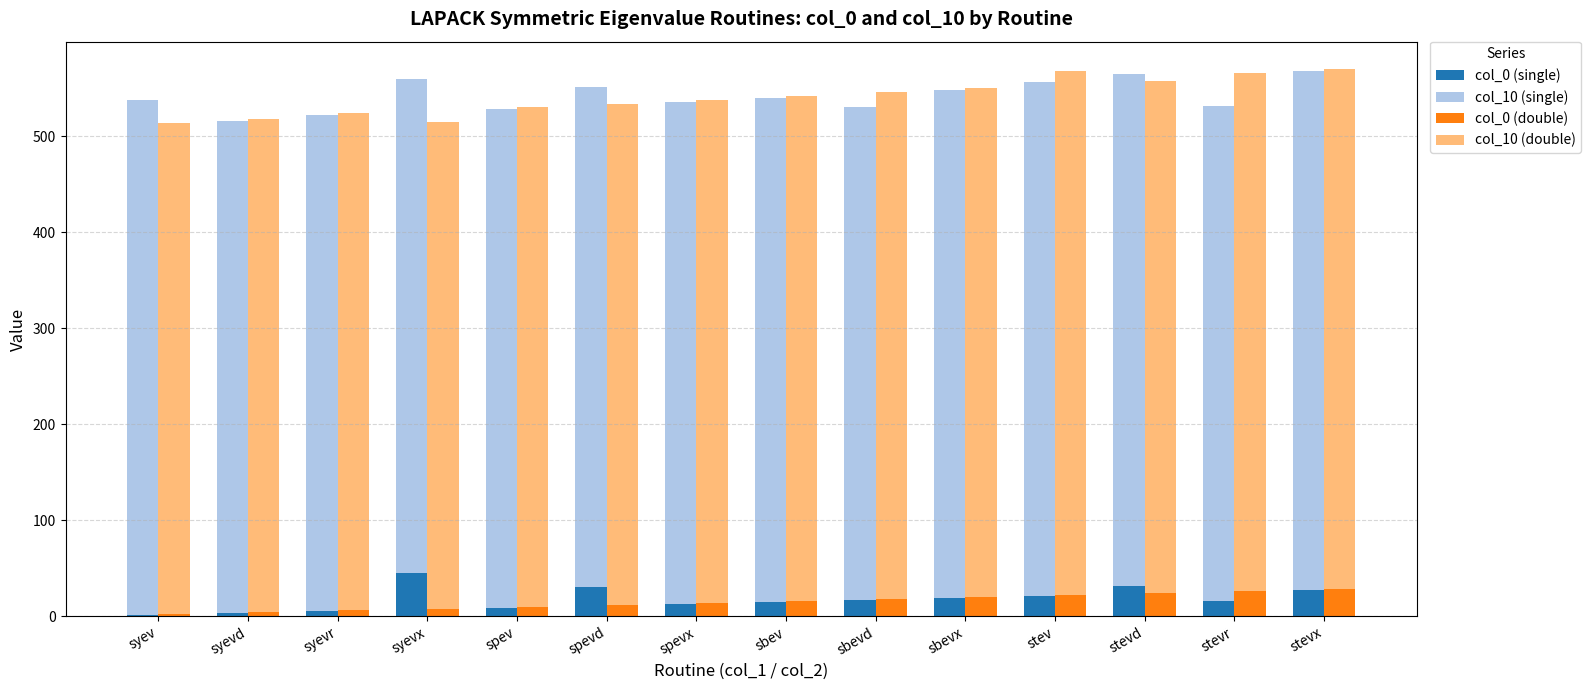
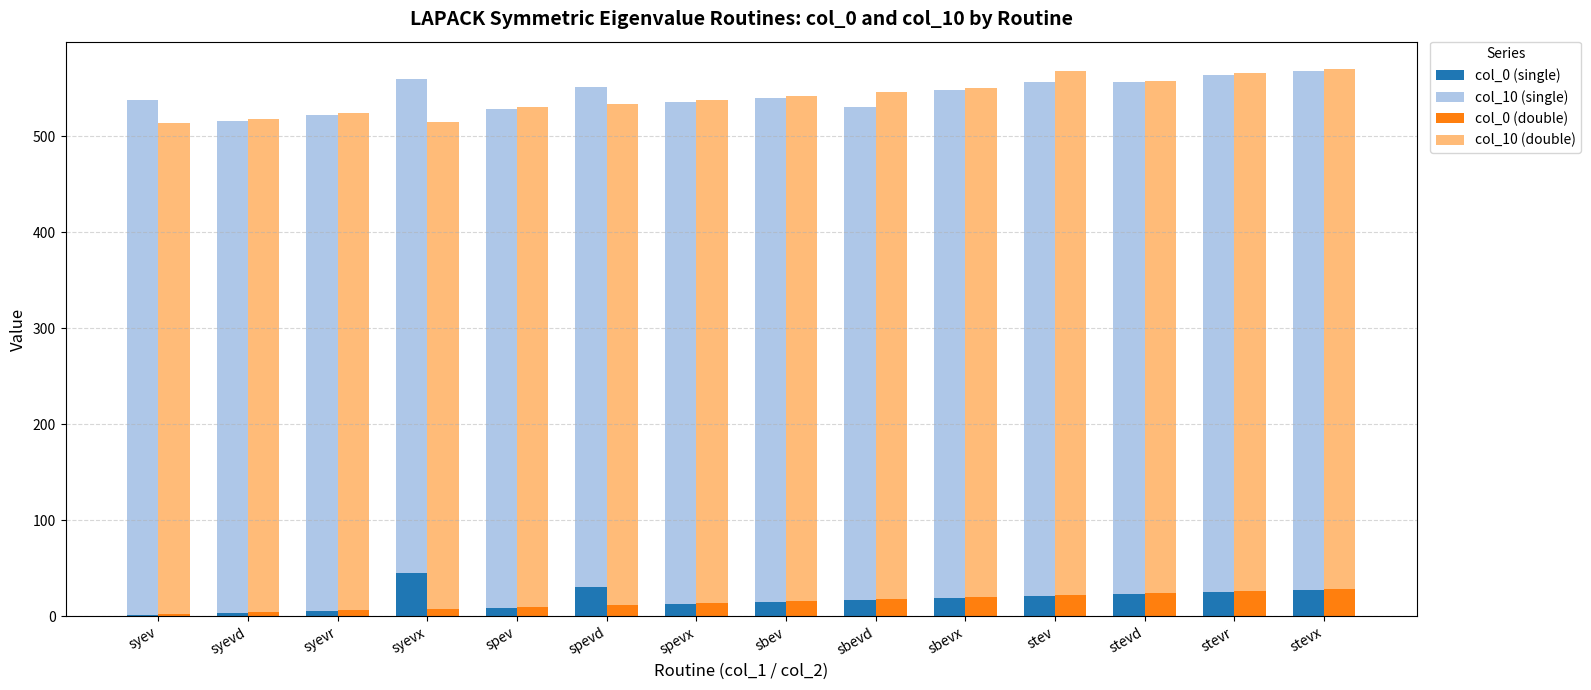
  {
    "col_0 (single)": {
      "syevd": 0,
      "syevr": 10,
      "syevx": 50,
      "spev": 10,
      "spevd": 30,
      "spevx": 10,
      "sbev": 20,
      "sbevd": 20,
      "sbevx": 20,
      "stev": 20,
-     "stevd": 30,
-     "stevr": 20,
+     "stevd": 20,
+     "stevr": 30,
      "stevx": 30
    },
    "col_10 (single)": {
      "syev": 540,
      "syevd": 510,
      "syevr": 520,
      "syevx": 520,
      "spev": 520,
      "spevd": 520,
      "spevx": 520,
      "sbev": 530,
      "sbevd": 510,
      "sbevx": 530,
      "stev": 540,
      "stevd": 530,
-     "stevr": 520,
+     "stevr": 540,
      "stevx": 540
    },
    "col_0 (double)": {
      "syevd": 0,
      "syevr": 10,
      "syevx": 10,
      "spev": 10,
      "spevd": 10,
      "spevx": 10,
      "sbev": 20,
      "sbevd": 20,
      "sbevx": 20,
      "stev": 20,
      "stevd": 20,
      "stevr": 30,
      "stevx": 30
    },
    "col_10 (double)": {
      "syev": 510,
      "syevd": 510,
      "syevr": 520,
      "syevx": 510,
      "spev": 520,
      "spevd": 520,
      "spevx": 520,
      "sbev": 530,
      "sbevd": 530,
      "sbevx": 530,
      "stev": 550,
      "stevd": 530,
      "stevr": 540,
      "stevx": 540
    }
  }
